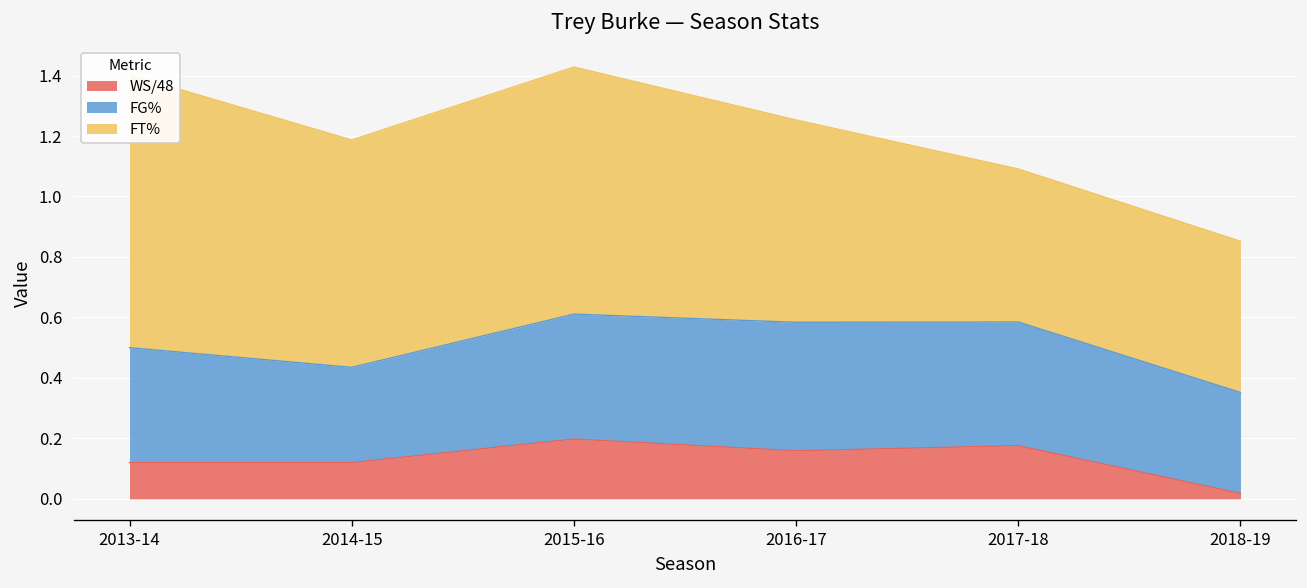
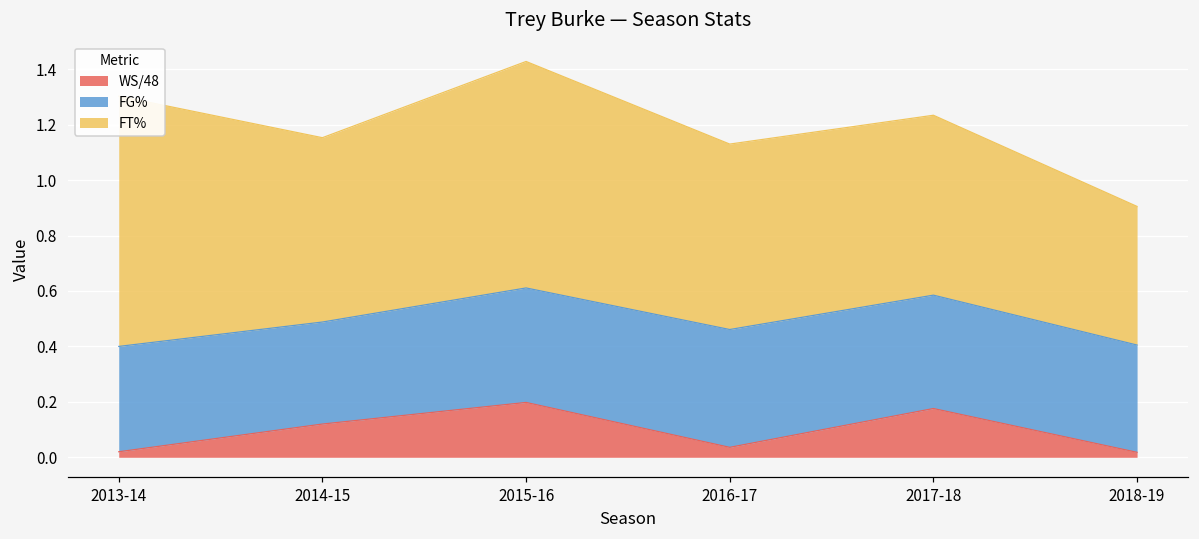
  {
    "WS/48": {
-     "2013-14": 0.12,
+     "2013-14": 0.02,
      "2014-15": 0.12,
      "2015-16": 0.20,
-     "2016-17": 0.16,
+     "2016-17": 0.04,
      "2017-18": 0.18,
      "2018-19": 0.02
    },
    "FG%": {
      "2013-14": 0.38,
-     "2014-15": 0.32,
+     "2014-15": 0.37,
      "2015-16": 0.41,
      "2016-17": 0.43,
      "2017-18": 0.41,
-     "2018-19": 0.33
+     "2018-19": 0.39
    },
    "FT%": {
-     "2014-15": 0.75,
+     "2014-15": 0.67,
      "2015-16": 0.82,
      "2016-17": 0.67,
-     "2017-18": 0.51,
+     "2017-18": 0.65,
      "2018-19": 0.50
    }
  }
